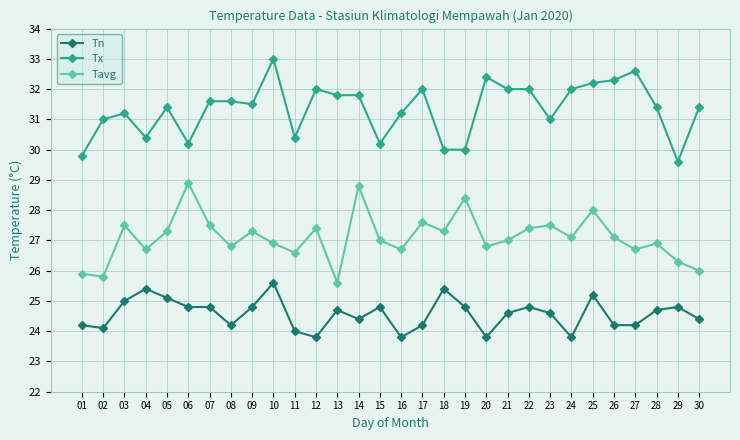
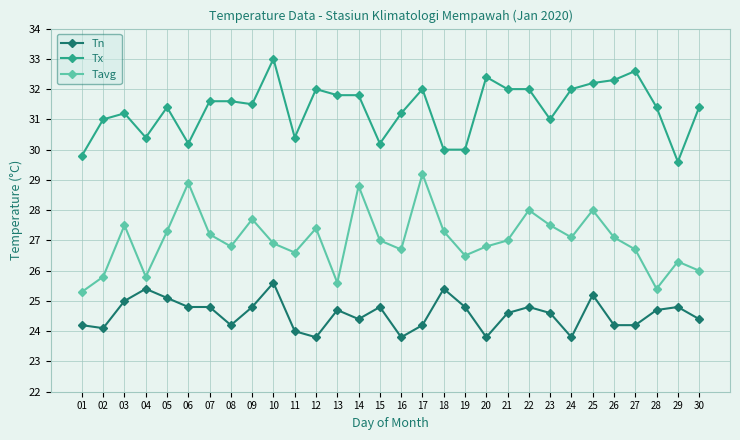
  {
    "Tavg": {
-     "01": 25.9,
+     "01": 25.3,
      "02": 25.8,
      "03": 27.5,
-     "04": 26.7,
+     "04": 25.8,
      "05": 27.3,
      "06": 28.9,
-     "07": 27.5,
+     "07": 27.2,
      "08": 26.8,
-     "09": 27.3,
+     "09": 27.7,
      "10": 26.9,
      "11": 26.6,
      "12": 27.4,
      "13": 25.6,
      "14": 28.8,
      "15": 27.0,
      "16": 26.7,
-     "17": 27.6,
+     "17": 29.2,
      "18": 27.3,
-     "19": 28.4,
+     "19": 26.5,
      "20": 26.8,
      "21": 27.0,
-     "22": 27.4,
+     "22": 28.0,
      "23": 27.5,
      "24": 27.1,
      "25": 28.0,
      "26": 27.1,
      "27": 26.7,
-     "28": 26.9,
+     "28": 25.4,
      "29": 26.3,
      "30": 26.0
    }
  }
